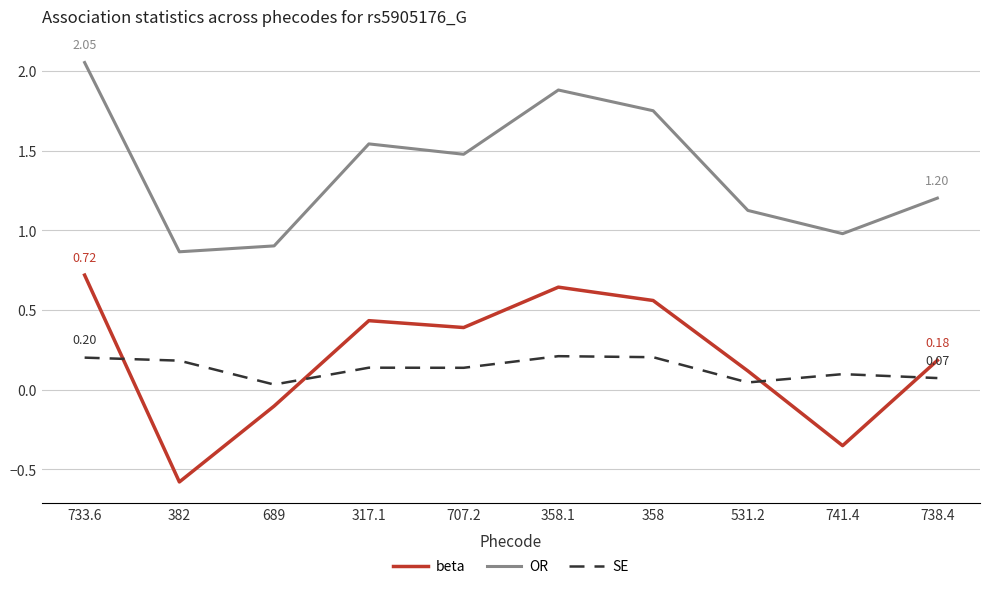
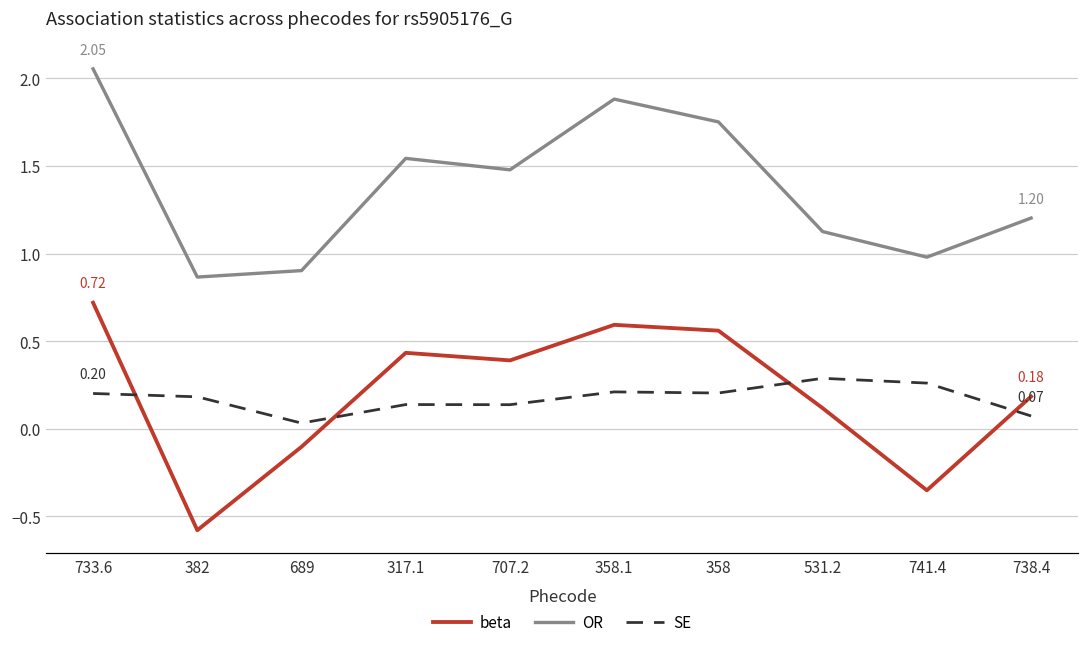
  {
    "beta": {
      "382": -0.58,
      "689": -0.10,
      "317.1": 0.43,
      "707.2": 0.39,
-     "358.1": 0.64,
+     "358.1": 0.59,
      "358": 0.56,
      "531.2": 0.12,
      "741.4": -0.35
    },
    "OR": {
      "733.6": 2.05,
      "738.4": 1.20
    },
    "SE": {
      "382": 0.18,
      "689": 0.03,
      "317.1": 0.14,
      "707.2": 0.14,
      "358.1": 0.21,
      "358": 0.20,
-     "531.2": 0.05,
-     "741.4": 0.10
+     "531.2": 0.29,
+     "741.4": 0.26
    }
  }
